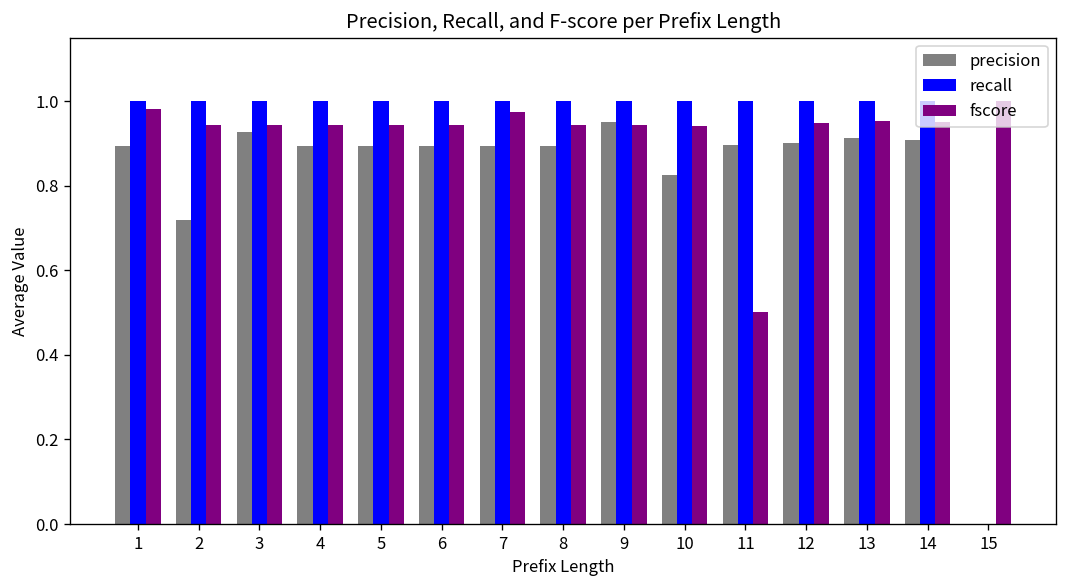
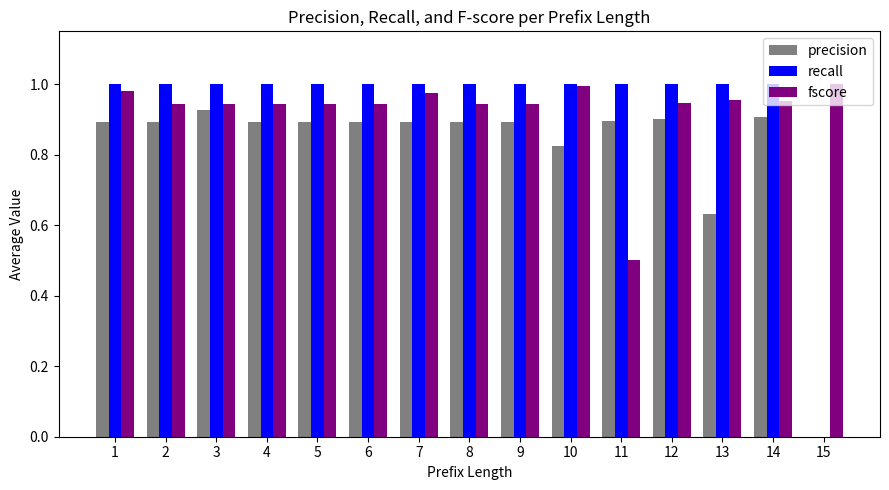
  {
    "precision": {
      "1": 0.89,
-     "2": 0.72,
+     "2": 0.89,
      "3": 0.93,
      "4": 0.89,
      "5": 0.89,
      "6": 0.89,
      "7": 0.89,
      "8": 0.89,
-     "9": 0.95,
+     "9": 0.89,
      "10": 0.82,
      "11": 0.90,
      "12": 0.90,
-     "13": 0.91,
+     "13": 0.63,
      "14": 0.91,
      "15": 0.00
    },
    "recall": {
      "1": 1.00,
      "2": 1.00,
      "3": 1.00,
      "4": 1.00,
      "5": 1.00,
      "6": 1.00,
      "7": 1.00,
      "8": 1.00,
      "9": 1.00,
      "10": 1.00,
      "11": 1.00,
      "12": 1.00,
      "13": 1.00,
      "15": 0.00
    },
    "fscore": {
      "1": 0.98,
      "2": 0.94,
      "3": 0.94,
      "4": 0.94,
      "5": 0.94,
      "6": 0.94,
      "7": 0.97,
      "8": 0.94,
      "9": 0.94,
-     "10": 0.94,
+     "10": 0.99,
      "11": 0.50,
      "12": 0.95,
      "13": 0.95
    }
  }
